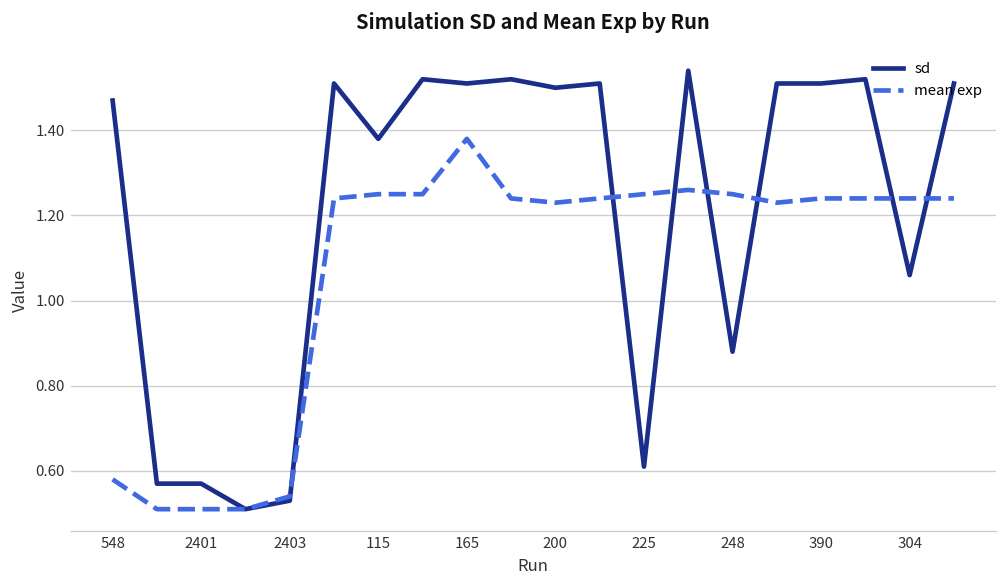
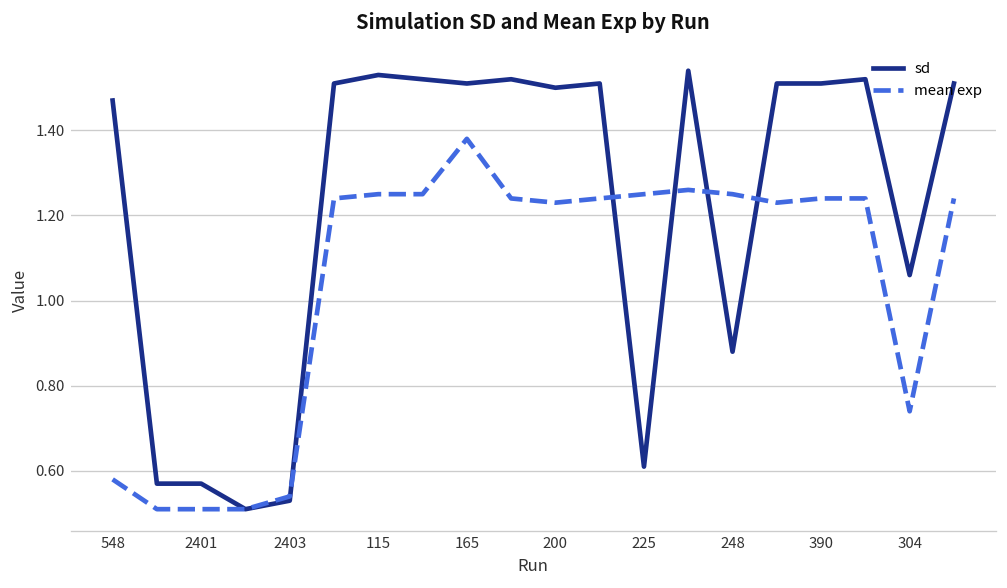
  {
    "sd": {
      "548": 1.47,
      "2401": 0.57,
      "2403": 0.53,
-     "115": 1.38,
+     "115": 1.53,
      "165": 1.51,
      "200": 1.50,
      "225": 0.61,
      "248": 0.88,
      "390": 1.51,
      "304": 1.06
    },
    "mean exp": {
      "548": 0.58,
      "2401": 0.51,
      "2403": 0.54,
      "115": 1.25,
      "165": 1.38,
      "200": 1.23,
      "225": 1.25,
      "248": 1.25,
      "390": 1.24,
-     "304": 1.24
+     "304": 0.74
    }
  }
